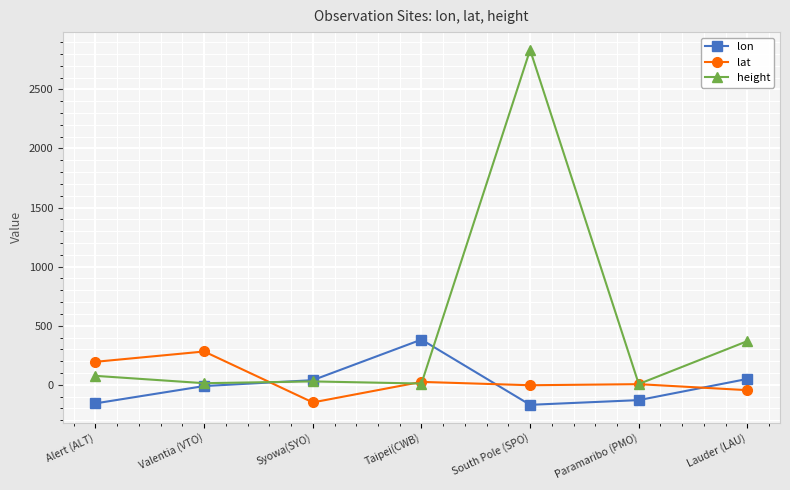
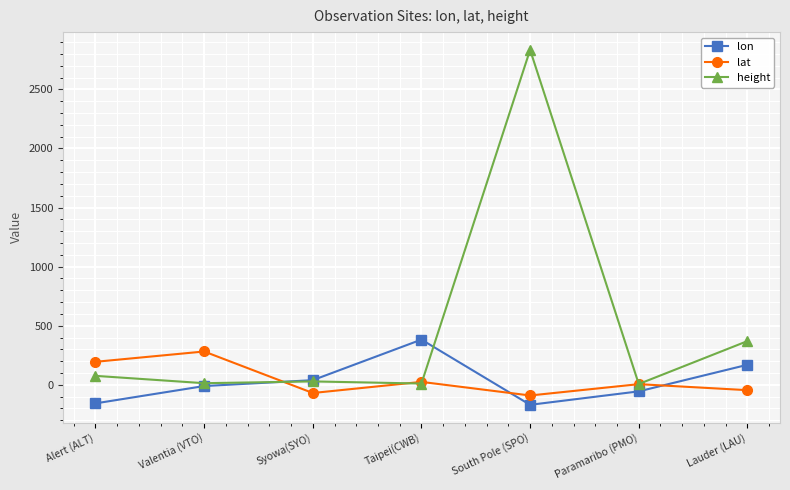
  {
    "lon": {
      "Alert (ALT)": -160,
      "Valentia (VTO)": -10,
      "Taipei(CWB)": 380,
      "South Pole (SPO)": -170,
-     "Paramaribo (PMO)": -130,
-     "Lauder (LAU)": 50
+     "Paramaribo (PMO)": -60,
+     "Lauder (LAU)": 170
    },
    "lat": {
      "Alert (ALT)": 190,
      "Valentia (VTO)": 280,
-     "Syowa(SYO)": -150,
-     "South Pole (SPO)": 0,
+     "Syowa(SYO)": -70,
+     "South Pole (SPO)": -90,
      "Lauder (LAU)": -50
    },
    "height": {
      "Alert (ALT)": 80,
      "Valentia (VTO)": 10,
      "South Pole (SPO)": 2830,
      "Lauder (LAU)": 370
    }
  }
